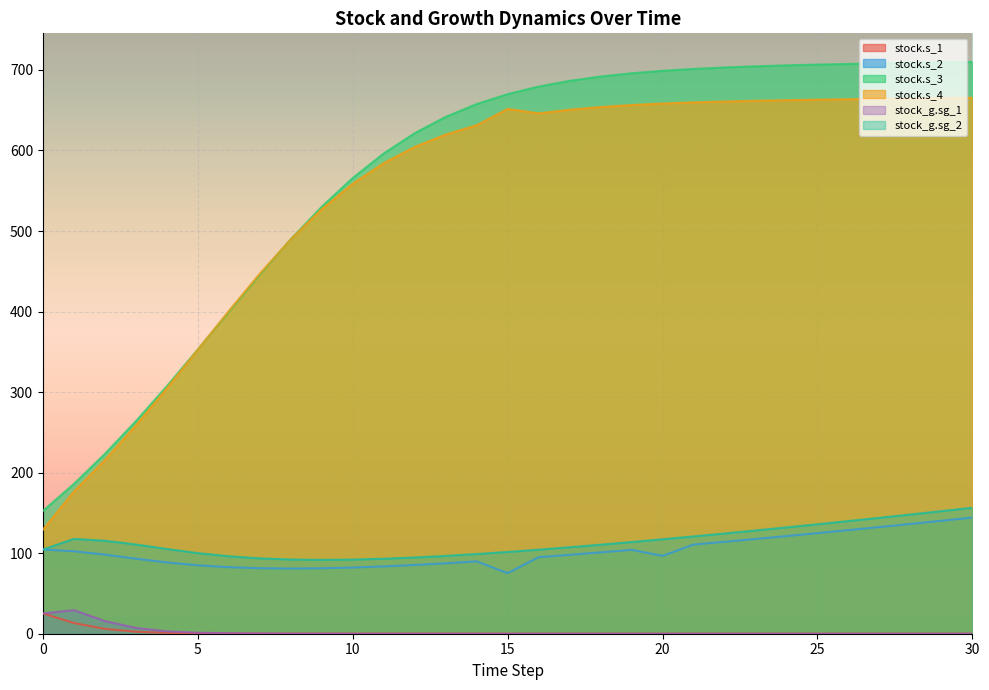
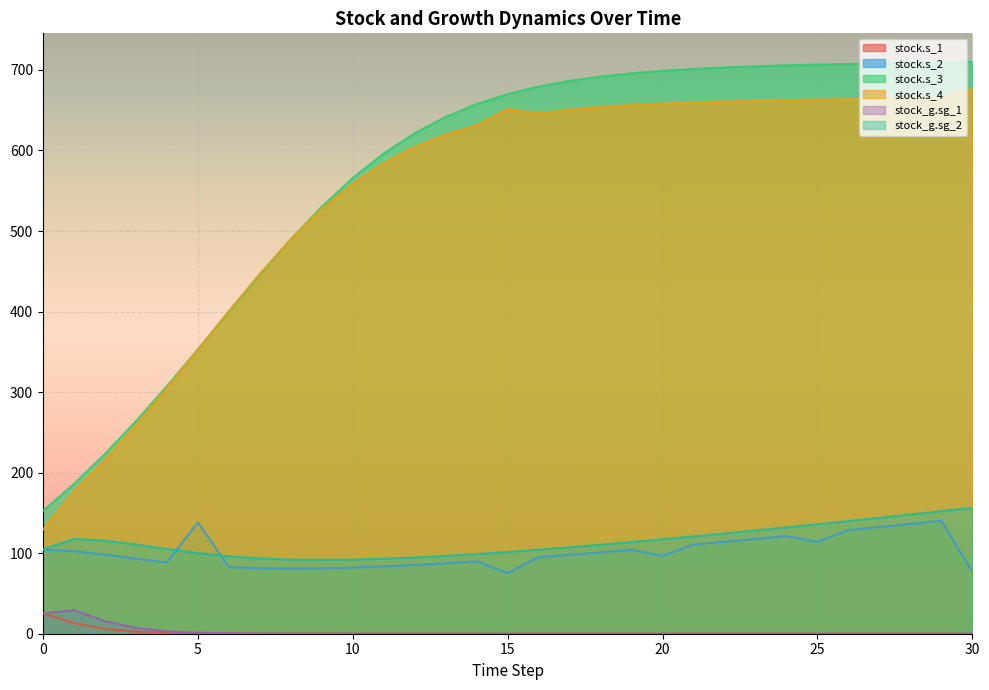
  {
    "stock.s_2": {
-     "5": 80,
+     "5": 140,
      "10": 80,
      "15": 80,
      "20": 100,
-     "25": 120,
-     "30": 140
+     "25": 110,
+     "30": 80
    },
    "stock.s_4": {
      "0": 130,
      "10": 560,
      "15": 650,
      "20": 660,
      "25": 660,
-     "30": 670
+     "30": 680
    }
  }
